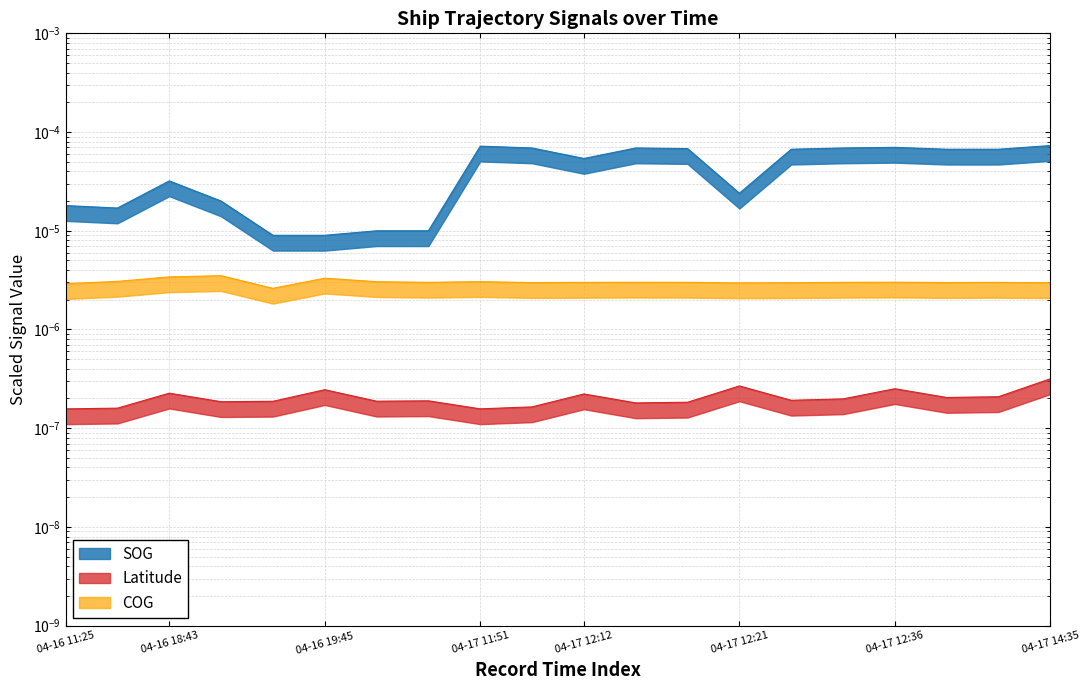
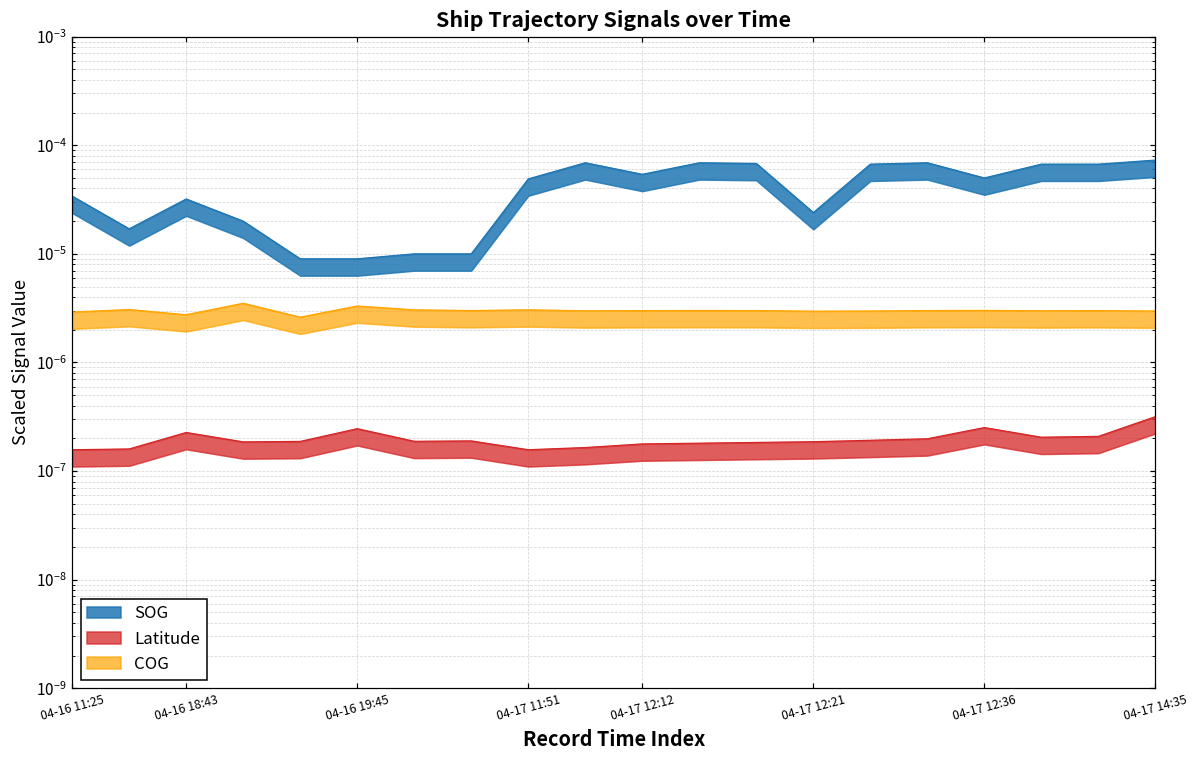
  {
    "SOG": {
-     "04-16 11:25": 0.000018,
+     "04-16 11:25": 0.000034,
      "04-16 18:43": 0.000032,
      "04-16 19:45": 0.000009,
-     "04-17 11:51": 0.00007,
+     "04-17 11:51": 0.00005,
      "04-17 12:12": 0.00005,
      "04-17 12:21": 0.000024,
-     "04-17 12:36": 0.00007,
+     "04-17 12:36": 0.00005,
      "04-17 14:35": 0.00007
    },
    "Latitude": {
      "04-16 11:25": 0.00000016,
      "04-16 18:43": 0.00000023,
      "04-16 19:45": 0.00000025,
      "04-17 11:51": 0.00000016,
-     "04-17 12:12": 0.00000022,
-     "04-17 12:21": 0.00000027,
+     "04-17 12:12": 0.00000018,
+     "04-17 12:21": 0.00000019,
      "04-17 12:36": 0.00000025,
      "04-17 14:35": 0.00000032
    },
    "COG": {
      "04-16 11:25": 0.0000029,
-     "04-16 18:43": 0.0000034,
+     "04-16 18:43": 0.0000027,
      "04-16 19:45": 0.0000033,
      "04-17 11:51": 0.0000031,
      "04-17 12:12": 0.0000030,
      "04-17 12:21": 0.0000030,
      "04-17 12:36": 0.0000030,
      "04-17 14:35": 0.0000030
    }
  }
